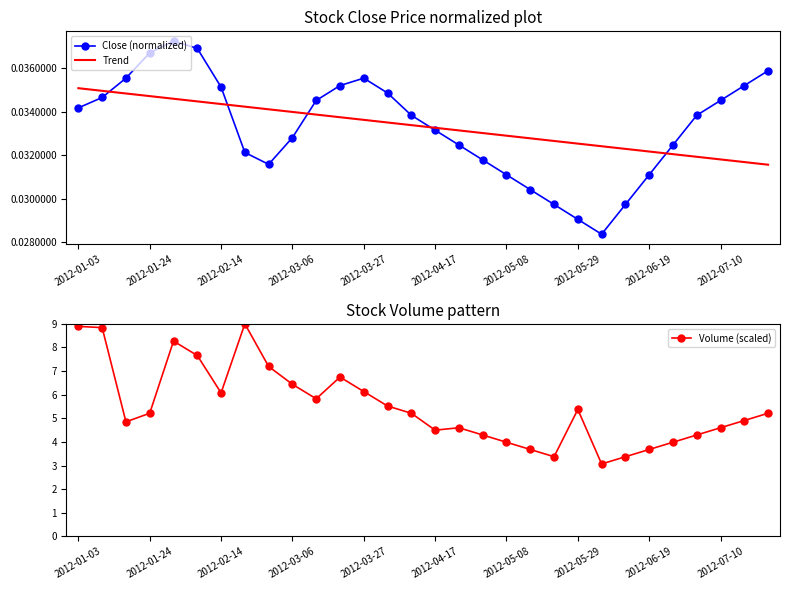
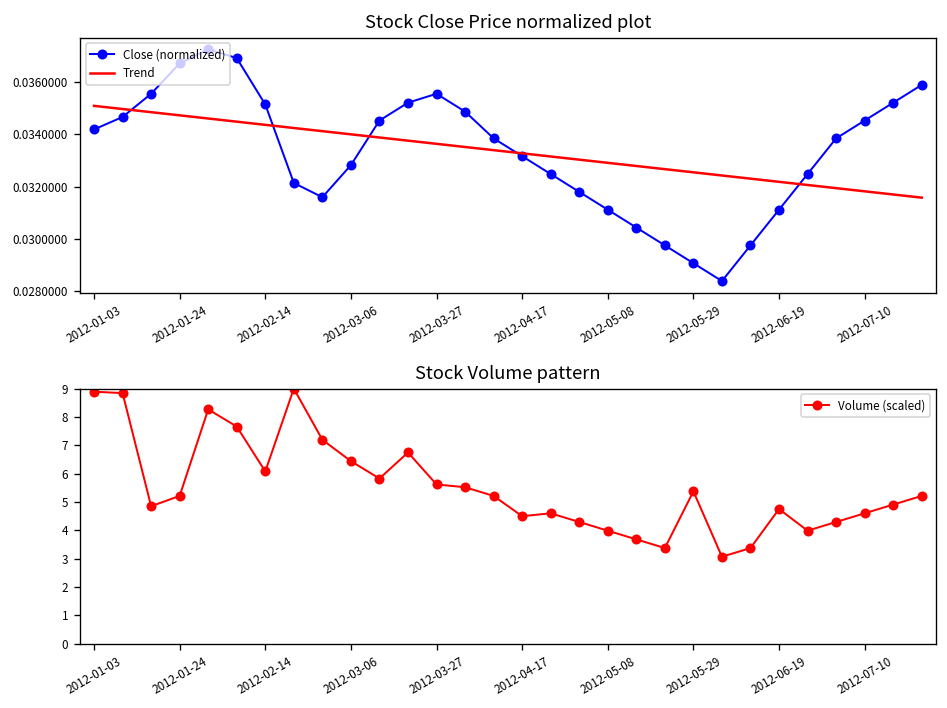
  {
    "Stock Close Price normalized plot": {
      "Close (normalized)": {
        "2012-01-03": 0.0342,
        "2012-02-14": 0.0351,
        "2012-03-06": 0.0328,
        "2012-03-27": 0.0356,
        "2012-05-08": 0.0311,
        "2012-05-29": 0.0291,
        "2012-06-19": 0.0311,
        "2012-07-10": 0.0345
      },
      "Trend": {
        "2012-01-03": 0.0351,
        "2012-01-24": 0.0347,
        "2012-02-14": 0.0344,
        "2012-03-06": 0.0340,
        "2012-03-27": 0.0336,
        "2012-05-08": 0.0329,
        "2012-05-29": 0.0325,
        "2012-06-19": 0.0322,
        "2012-07-10": 0.0318
      }
    },
    "Stock Volume pattern": {
      "2012-01-03": 8.9,
      "2012-01-24": 5.2,
      "2012-02-14": 6.1,
      "2012-03-06": 6.4,
-     "2012-03-27": 6.1,
+     "2012-03-27": 5.6,
      "2012-04-17": 4.5,
      "2012-05-08": 4.0,
      "2012-05-29": 5.4,
-     "2012-06-19": 3.7,
+     "2012-06-19": 4.7,
      "2012-07-10": 4.6
    }
  }
